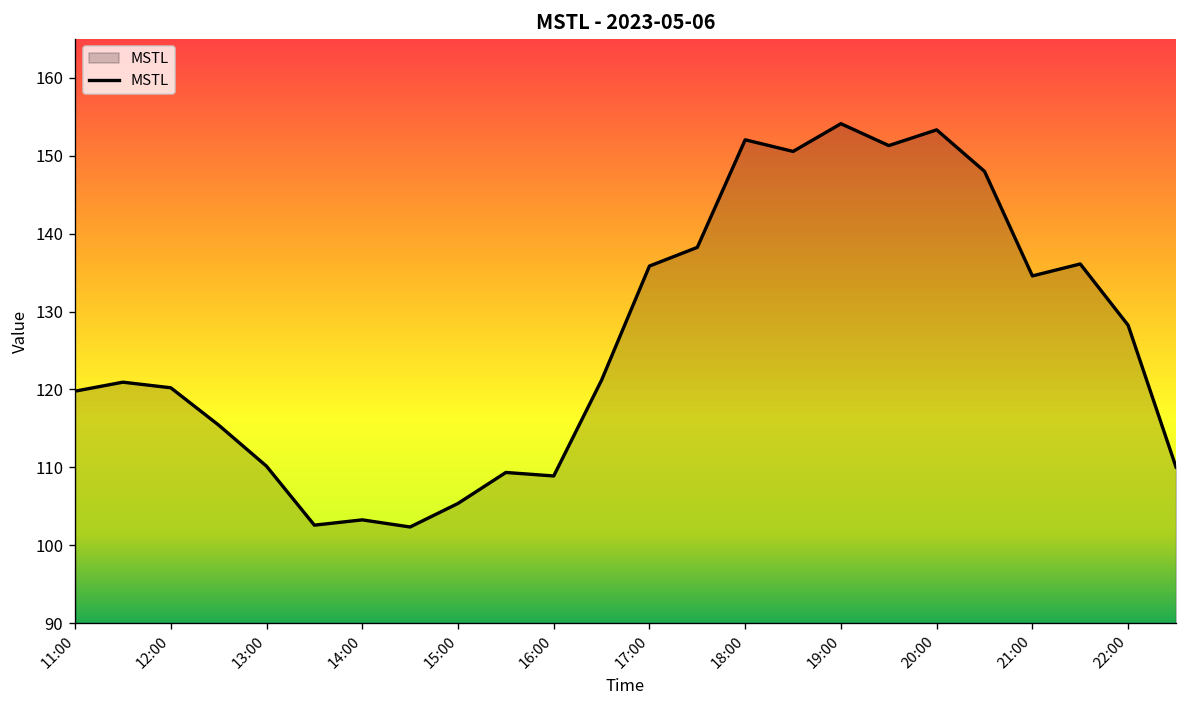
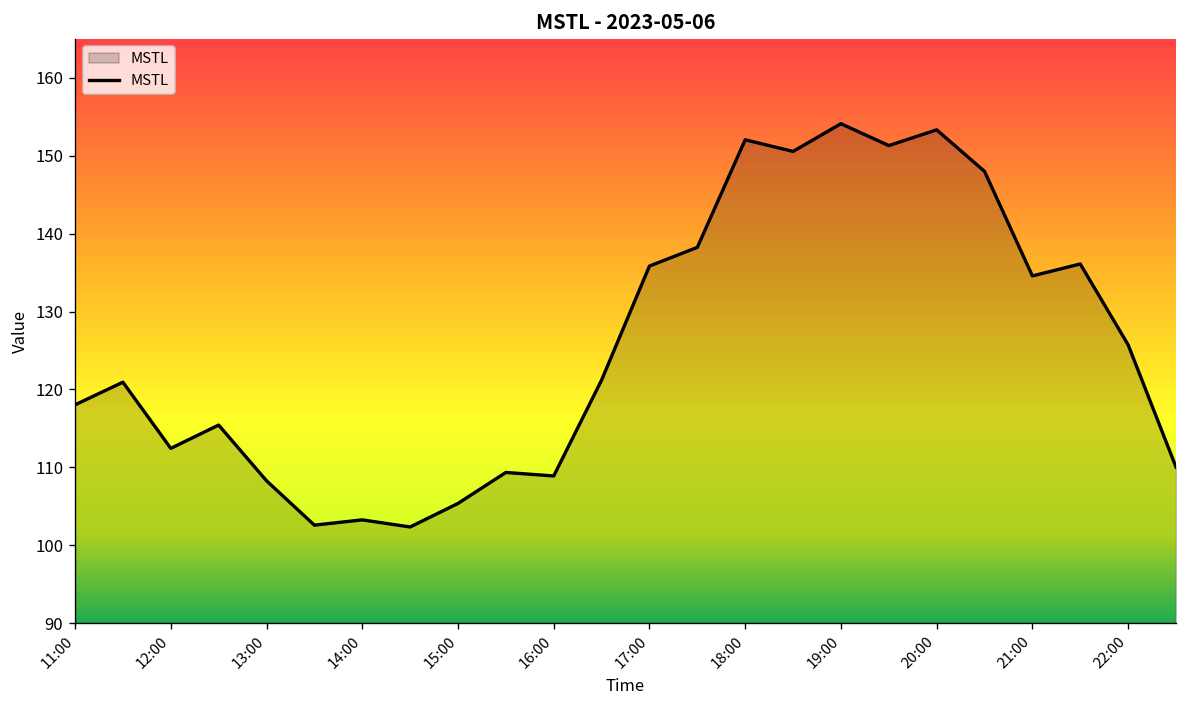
  {
-   "11:00": 120,
-   "12:00": 120,
-   "13:00": 110,
+   "11:00": 118,
+   "12:00": 112,
+   "13:00": 108,
    "14:00": 103,
    "15:00": 105,
    "16:00": 109,
    "17:00": 136,
    "18:00": 152,
    "19:00": 154,
    "20:00": 153,
    "21:00": 135,
-   "22:00": 128
+   "22:00": 126
  }
